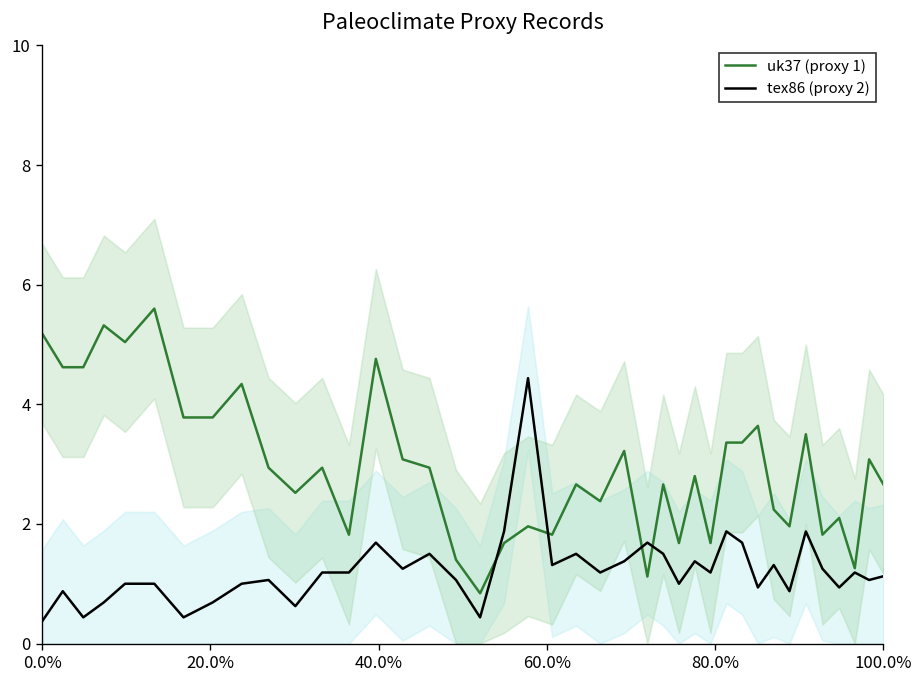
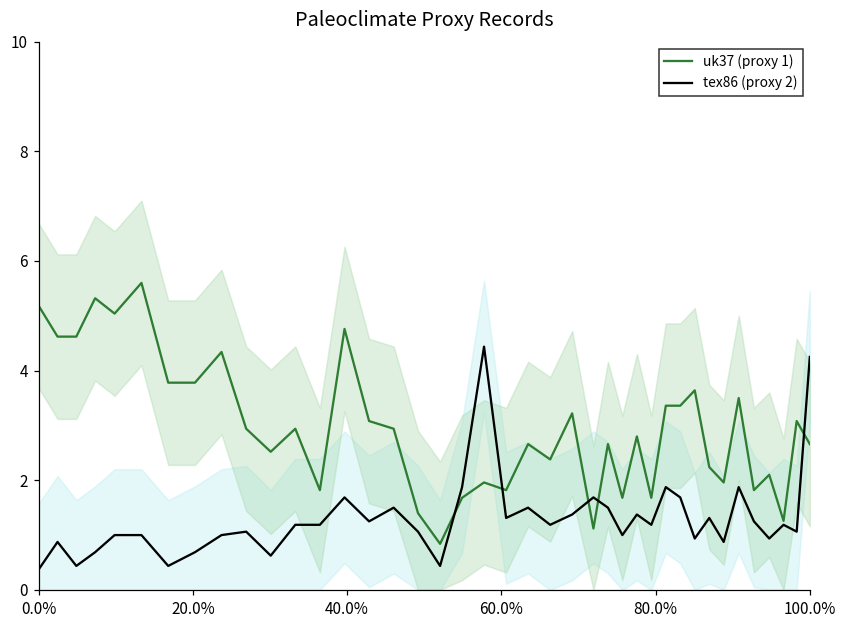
  {
    "uk37 (proxy 1)": {
      "0.0%": 5.2,
      "100.0%": 2.7
    },
    "tex86 (proxy 2)": {
      "0.0%": 0.4,
-     "100.0%": 1.1
+     "100.0%": 4.2
    }
  }
